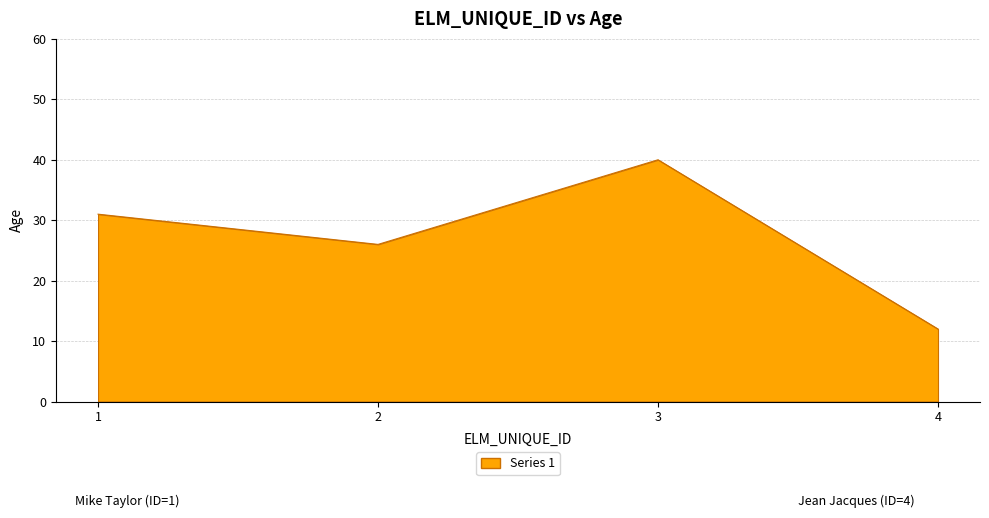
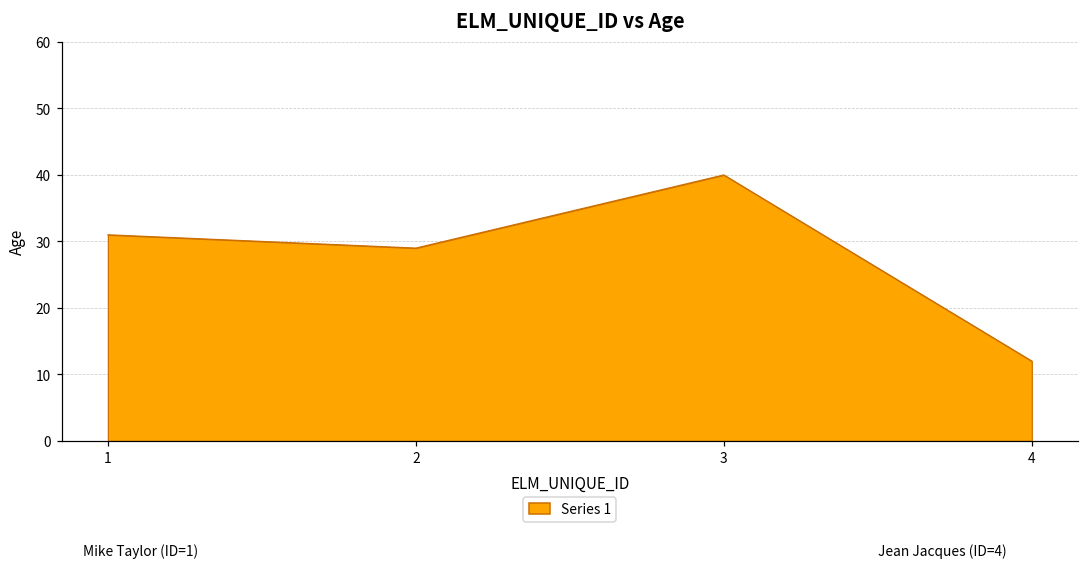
  {
    "1": 31,
-   "2": 26,
+   "2": 29,
    "3": 40,
    "4": 12
  }
